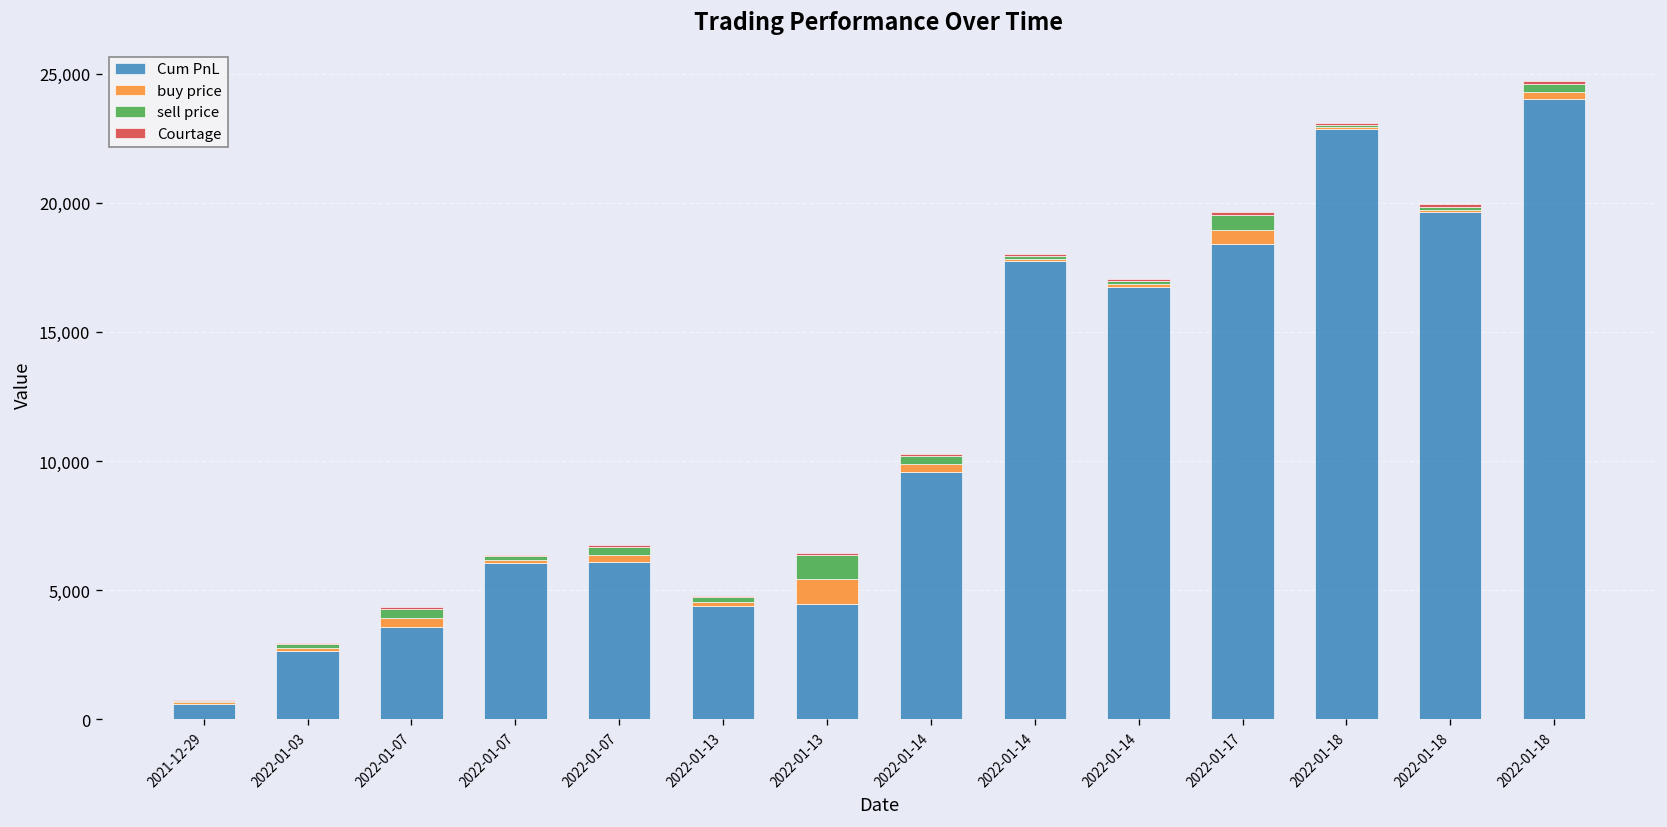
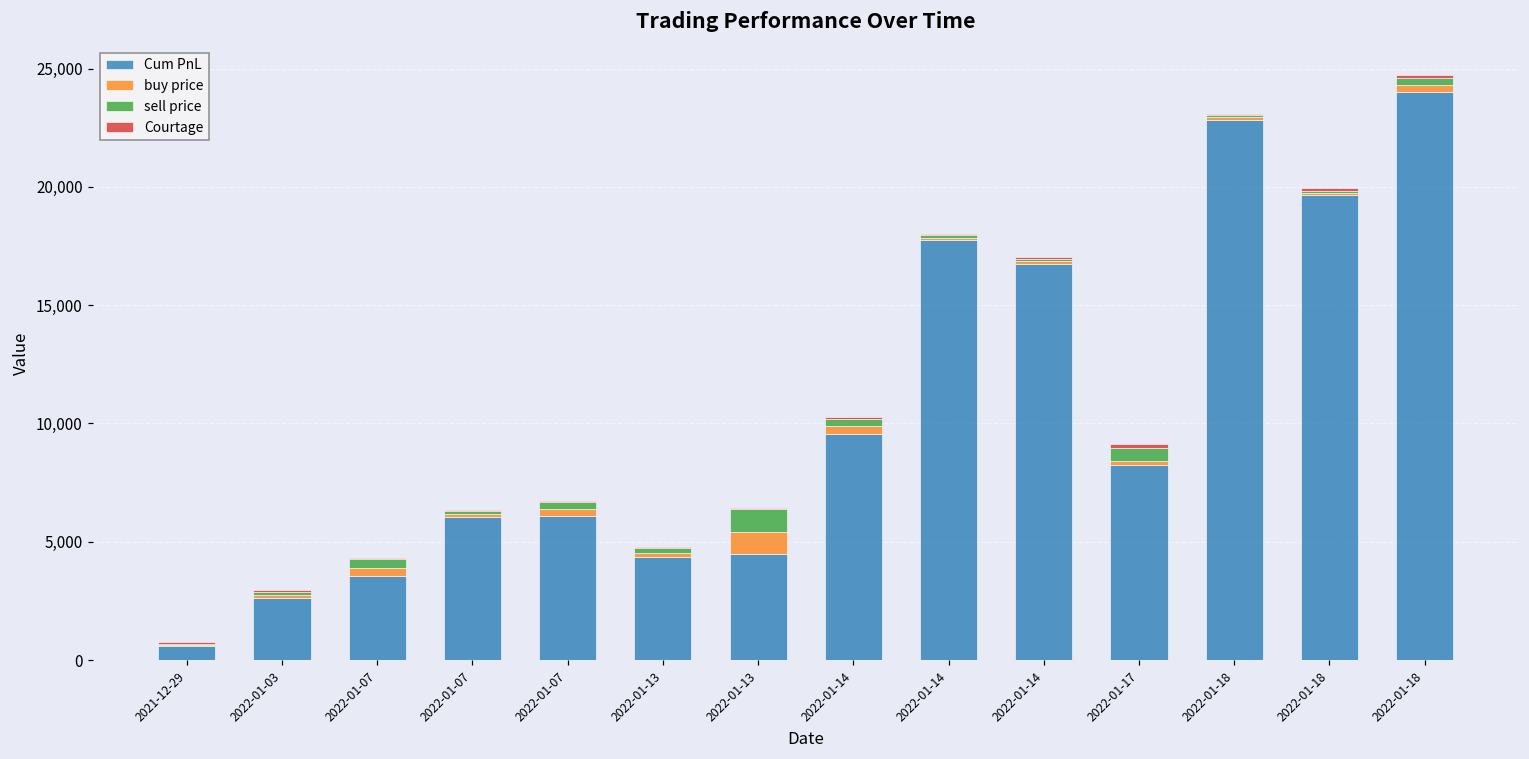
  {
    "Cum PnL": {
      "2021-12-29": "600",
      "2022-01-03": "2,600",
-     "2022-01-17": "18,400"
+     "2022-01-17": "8,200"
    },
    "buy price": {
      "2022-01-03": "100",
-     "2022-01-17": "600"
+     "2022-01-17": "200"
    },
    "sell price": {
      "2022-01-03": "100",
      "2022-01-17": "600"
    },
    "Courtage": {
      "2022-01-17": "100"
    }
  }
